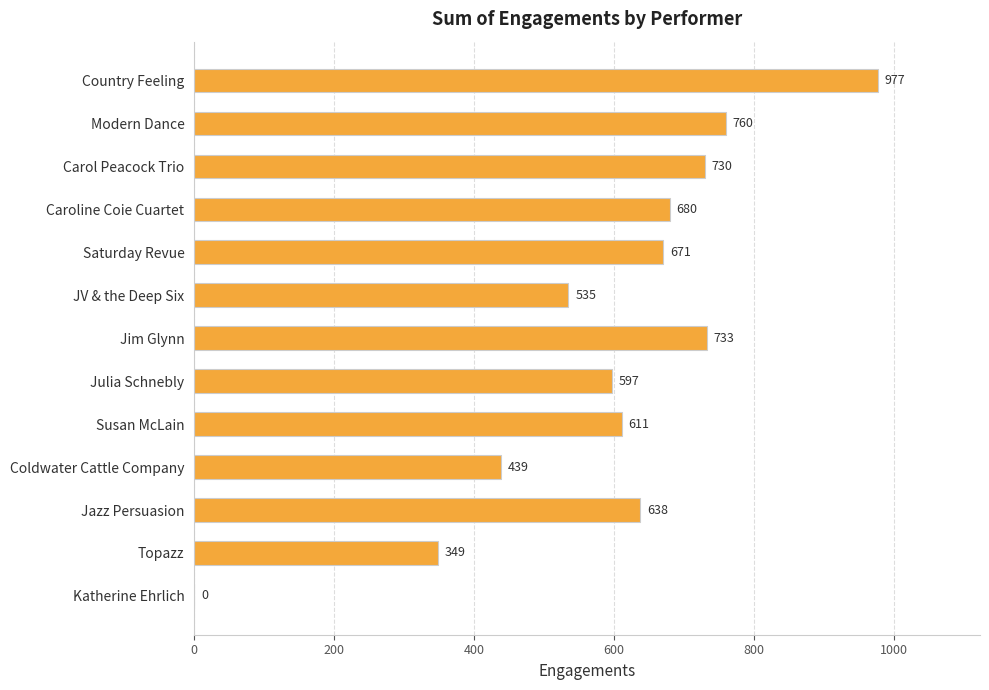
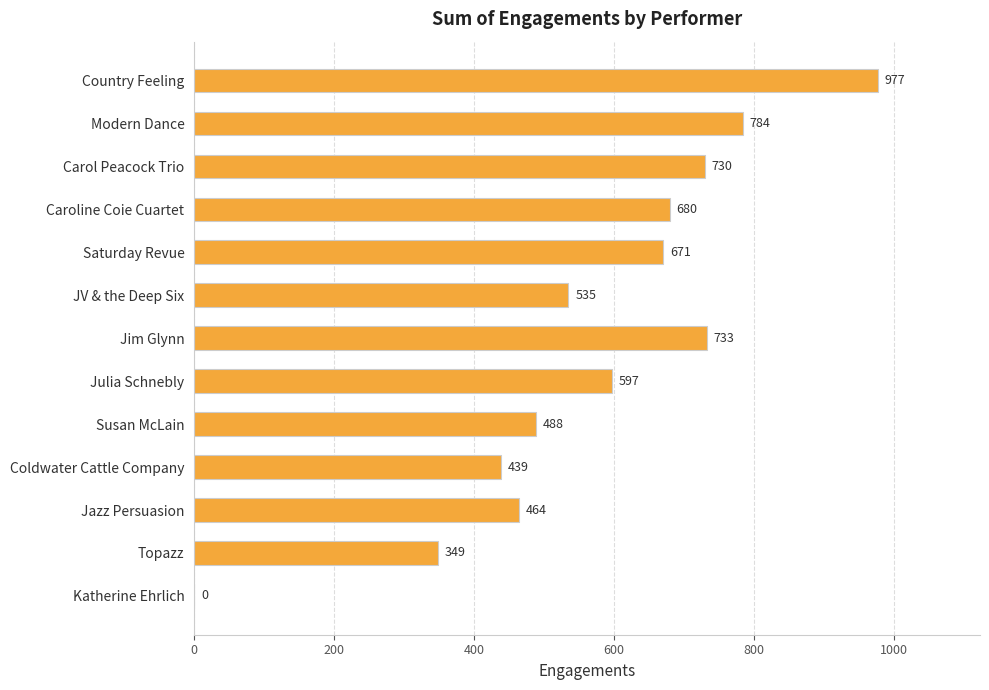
  {
    "Country Feeling": 977,
-   "Modern Dance": 760,
+   "Modern Dance": 784,
    "Carol Peacock Trio": 730,
    "Caroline Coie Cuartet": 680,
    "Saturday Revue": 671,
    "JV & the Deep Six": 535,
    "Jim Glynn": 733,
    "Julia Schnebly": 597,
-   "Susan McLain": 611,
+   "Susan McLain": 488,
    "Coldwater Cattle Company": 439,
-   "Jazz Persuasion": 638,
+   "Jazz Persuasion": 464,
    "Topazz": 349,
    "Katherine Ehrlich": 0
  }
